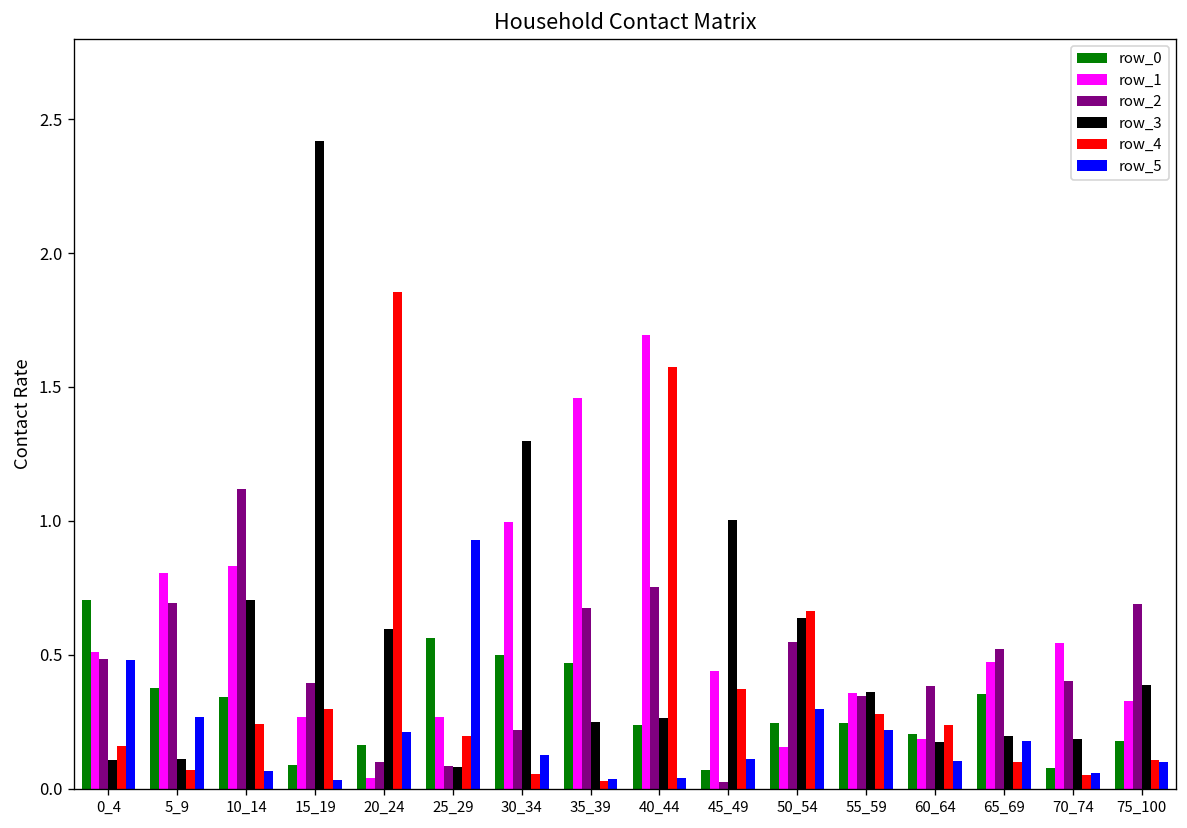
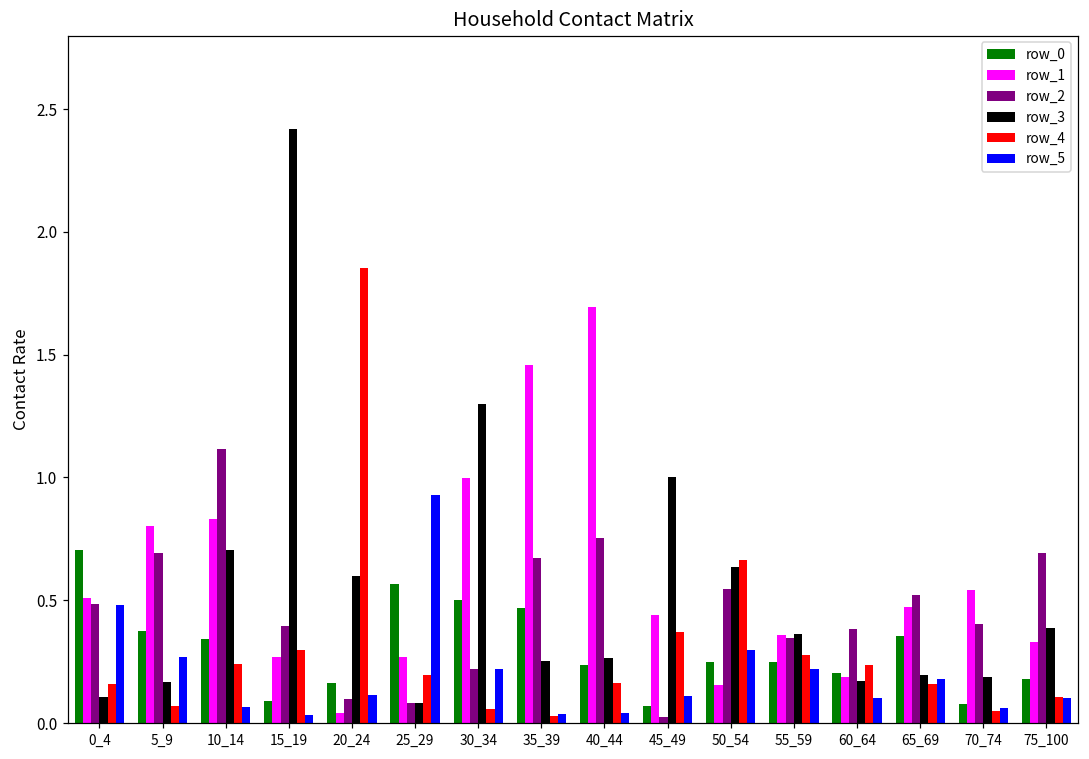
  {
    "row_0": {
      "0_4": 0.70,
      "5_9": 0.38,
      "10_14": 0.34,
      "15_19": 0.09,
      "20_24": 0.16,
      "25_29": 0.56,
      "30_34": 0.50,
      "35_39": 0.47,
      "40_44": 0.24,
      "45_49": 0.07,
      "50_54": 0.25,
      "55_59": 0.25,
      "60_64": 0.20,
      "65_69": 0.35,
      "70_74": 0.08,
      "75_100": 0.18
    },
    "row_1": {
      "0_4": 0.51,
      "5_9": 0.80,
      "10_14": 0.83,
      "15_19": 0.27,
      "20_24": 0.04,
      "25_29": 0.27,
      "30_34": 1.00,
      "35_39": 1.46,
      "40_44": 1.69,
      "45_49": 0.44,
      "50_54": 0.15,
      "55_59": 0.36,
      "60_64": 0.19,
      "65_69": 0.47,
      "70_74": 0.54,
      "75_100": 0.33
    },
    "row_2": {
      "0_4": 0.49,
      "5_9": 0.69,
      "10_14": 1.12,
      "15_19": 0.39,
      "20_24": 0.10,
      "25_29": 0.08,
      "30_34": 0.22,
      "35_39": 0.67,
      "40_44": 0.75,
      "45_49": 0.02,
      "50_54": 0.55,
      "55_59": 0.35,
      "60_64": 0.38,
      "65_69": 0.52,
      "70_74": 0.40,
      "75_100": 0.69
    },
    "row_3": {
      "0_4": 0.11,
-     "5_9": 0.11,
+     "5_9": 0.17,
      "10_14": 0.71,
      "15_19": 2.42,
      "20_24": 0.60,
      "25_29": 0.08,
      "30_34": 1.30,
      "35_39": 0.25,
      "40_44": 0.27,
      "45_49": 1.00,
      "50_54": 0.64,
      "55_59": 0.36,
      "60_64": 0.17,
      "65_69": 0.20,
      "70_74": 0.19,
      "75_100": 0.39
    },
    "row_4": {
      "0_4": 0.16,
      "5_9": 0.07,
      "10_14": 0.24,
      "15_19": 0.30,
      "20_24": 1.85,
      "25_29": 0.20,
      "30_34": 0.06,
      "35_39": 0.03,
-     "40_44": 1.57,
+     "40_44": 0.16,
      "45_49": 0.37,
      "50_54": 0.66,
      "55_59": 0.28,
      "60_64": 0.24,
-     "65_69": 0.10,
+     "65_69": 0.16,
      "70_74": 0.05,
      "75_100": 0.11
    },
    "row_5": {
      "0_4": 0.48,
      "5_9": 0.27,
      "10_14": 0.07,
      "15_19": 0.03,
-     "20_24": 0.21,
+     "20_24": 0.11,
      "25_29": 0.93,
-     "30_34": 0.13,
+     "30_34": 0.22,
      "35_39": 0.04,
      "40_44": 0.04,
      "45_49": 0.11,
      "50_54": 0.30,
      "55_59": 0.22,
      "60_64": 0.10,
      "65_69": 0.18,
      "70_74": 0.06,
      "75_100": 0.10
    }
  }
